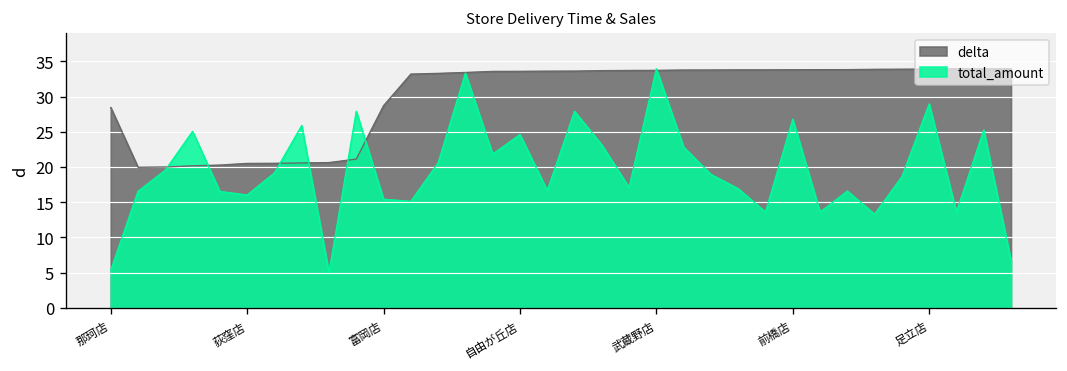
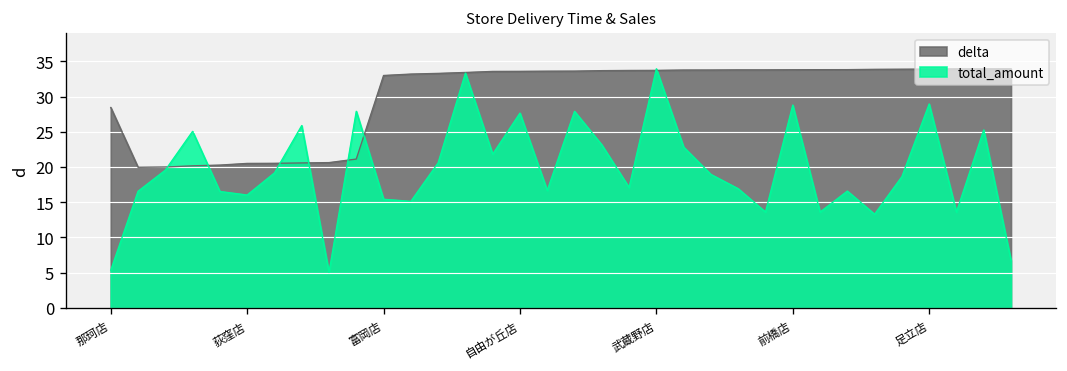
  {
    "delta": {
      "那珂店": 28,
      "荻窪店": 21,
-     "富岡店": 29,
+     "富岡店": 33,
      "自由が丘店": 34,
      "前橋店": 34
    },
    "total_amount": {
      "那珂店": 5,
      "荻窪店": 16,
      "富岡店": 15,
-     "自由が丘店": 25,
-     "前橋店": 27,
+     "自由が丘店": 28,
+     "前橋店": 29,
      "足立店": 29
    }
  }
